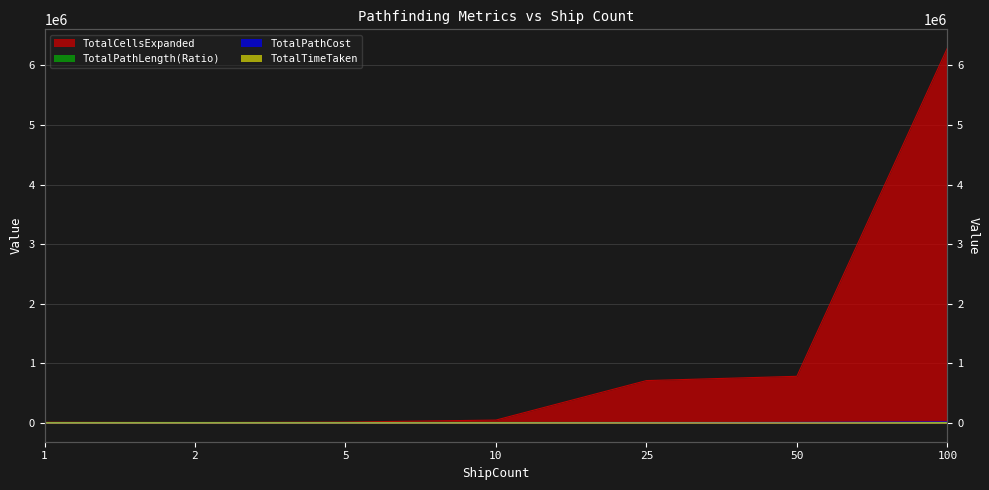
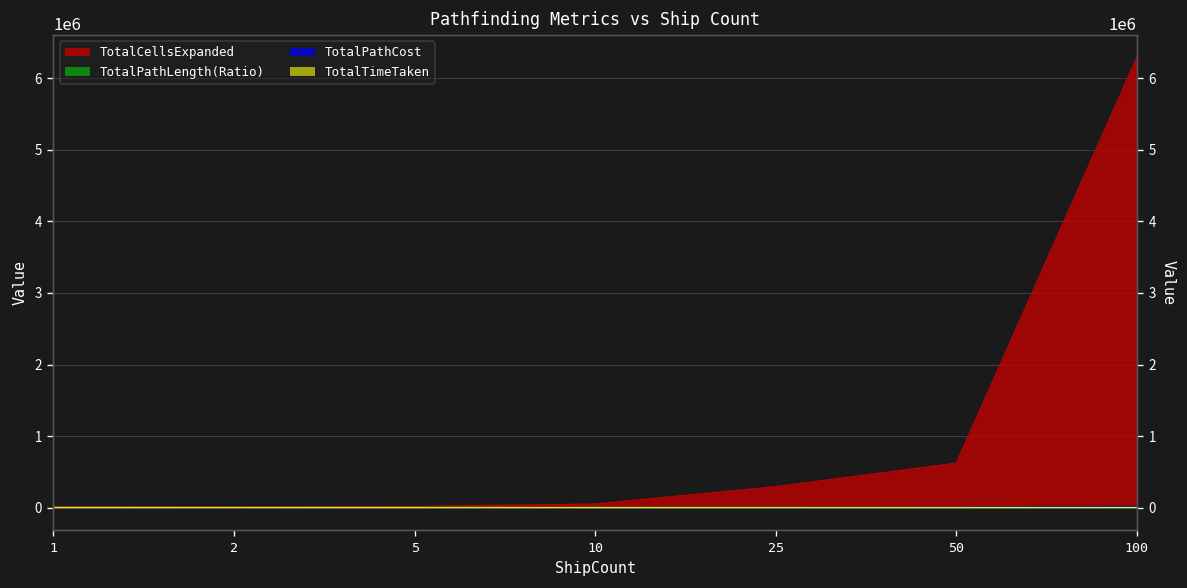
  {
    "TotalCellsExpanded": {
-     "25": 700000,
-     "50": 800000,
+     "25": 300000,
+     "50": 600000,
      "100": 6300000
    }
  }
